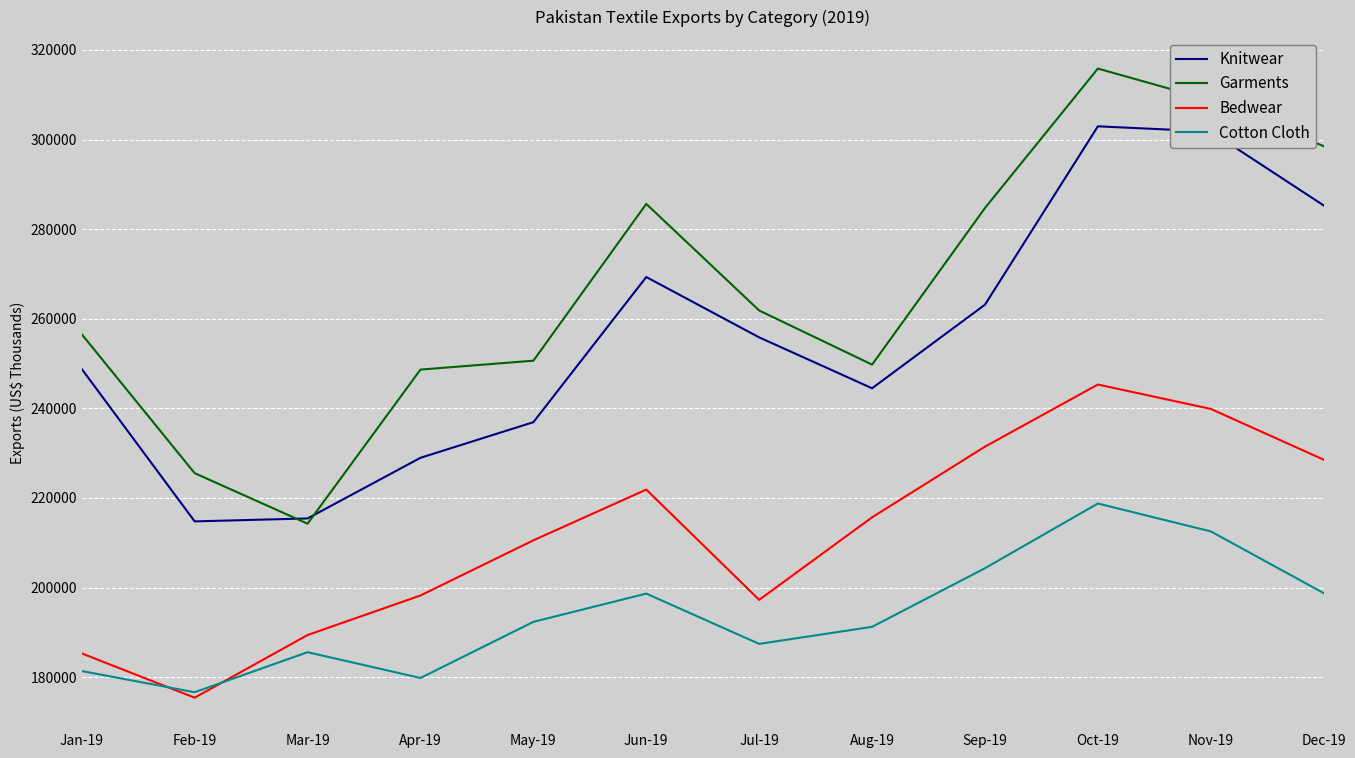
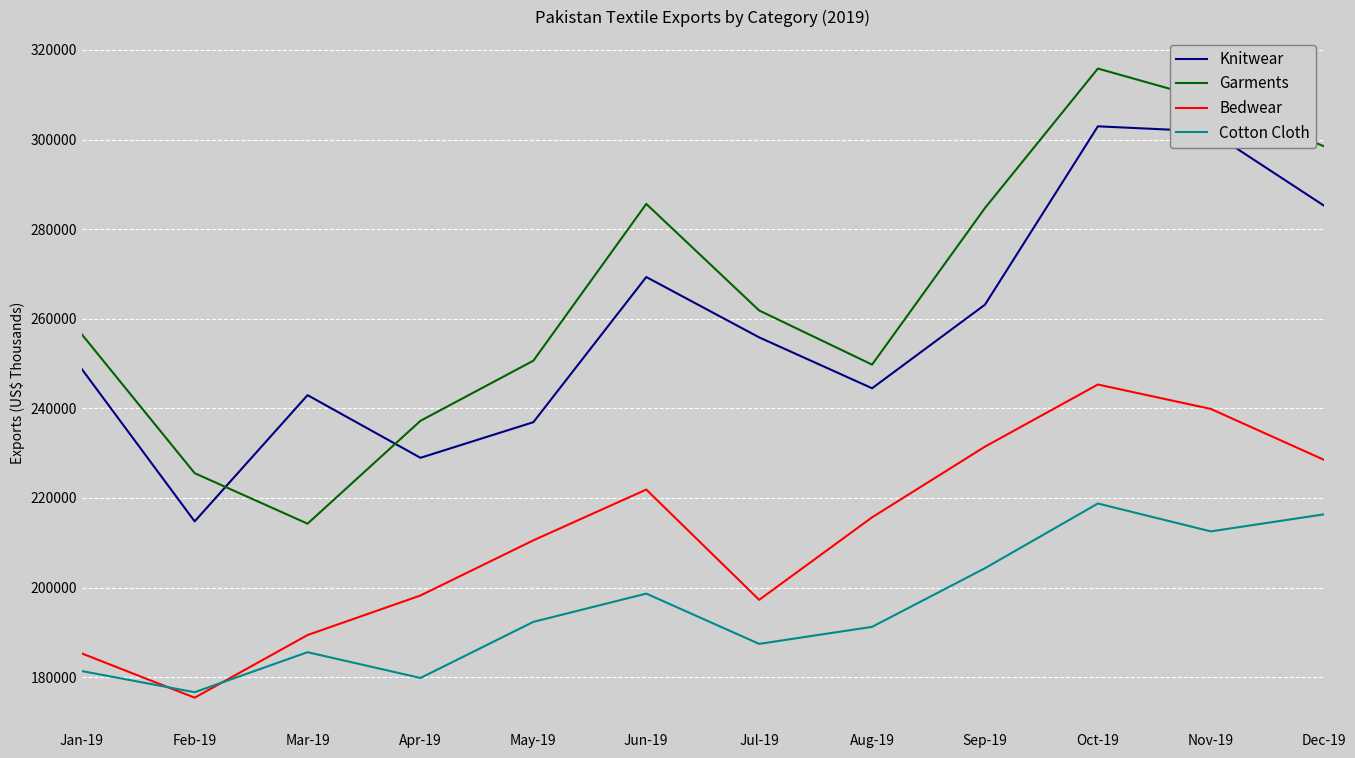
  {
    "Knitwear": {
      "Jan-19": 249000,
      "Feb-19": 215000,
-     "Mar-19": 215000,
+     "Mar-19": 243000,
      "Apr-19": 229000,
      "May-19": 237000,
      "Jun-19": 269000,
      "Jul-19": 256000,
      "Aug-19": 244000,
      "Sep-19": 263000,
      "Oct-19": 303000,
      "Dec-19": 285000
    },
    "Garments": {
      "Jan-19": 257000,
      "Feb-19": 226000,
      "Mar-19": 214000,
-     "Apr-19": 249000,
+     "Apr-19": 237000,
      "May-19": 251000,
      "Jun-19": 286000,
      "Jul-19": 262000,
      "Aug-19": 250000,
      "Sep-19": 285000,
      "Oct-19": 316000,
      "Dec-19": 299000
    },
    "Bedwear": {
      "Jan-19": 185000,
      "Feb-19": 175000,
      "Mar-19": 189000,
      "Apr-19": 198000,
      "May-19": 211000,
      "Jun-19": 222000,
      "Jul-19": 197000,
      "Aug-19": 216000,
      "Sep-19": 231000,
      "Oct-19": 245000,
      "Nov-19": 240000,
      "Dec-19": 229000
    },
    "Cotton Cloth": {
      "Jan-19": 181000,
      "Feb-19": 177000,
      "Mar-19": 186000,
      "Apr-19": 180000,
      "May-19": 192000,
      "Jun-19": 199000,
      "Jul-19": 187000,
      "Aug-19": 191000,
      "Sep-19": 204000,
      "Oct-19": 219000,
      "Nov-19": 213000,
-     "Dec-19": 199000
+     "Dec-19": 216000
    }
  }
